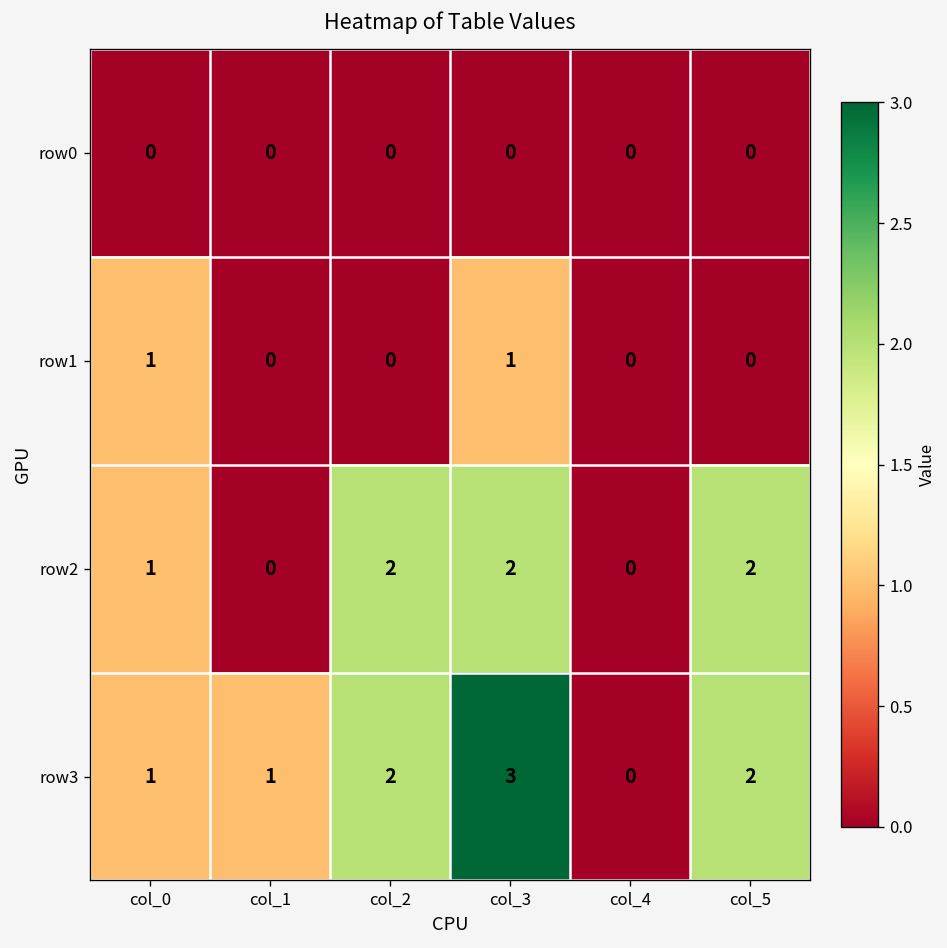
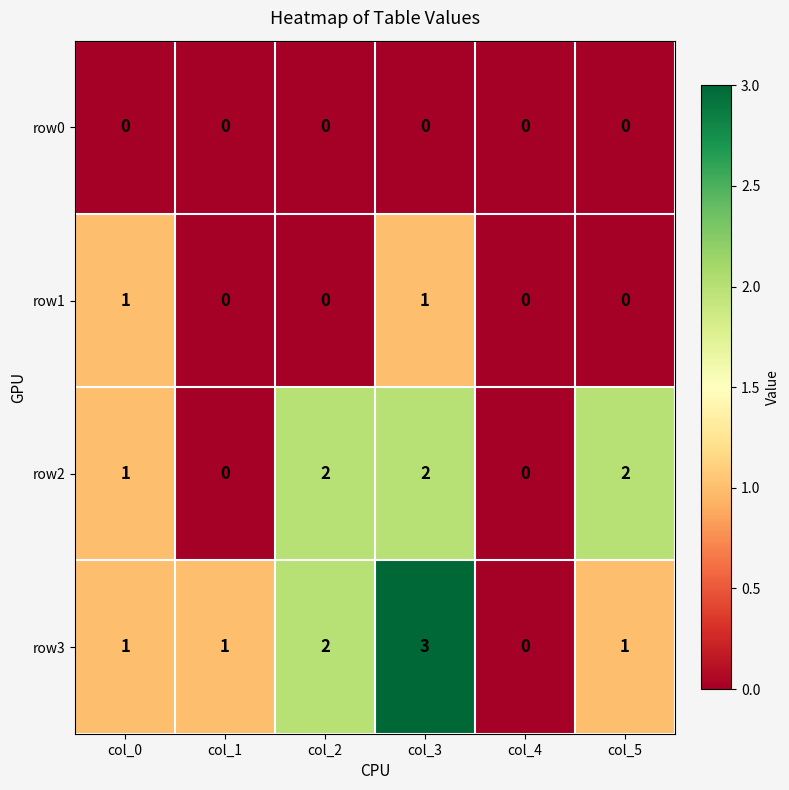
  {
    "row0": {
      "col_0": 0,
      "col_1": 0,
      "col_2": 0,
      "col_3": 0,
      "col_4": 0,
      "col_5": 0
    },
    "row1": {
      "col_0": 1,
      "col_1": 0,
      "col_2": 0,
      "col_3": 1,
      "col_4": 0,
      "col_5": 0
    },
    "row2": {
      "col_0": 1,
      "col_1": 0,
      "col_2": 2,
      "col_3": 2,
      "col_4": 0,
      "col_5": 2
    },
    "row3": {
      "col_0": 1,
      "col_1": 1,
      "col_2": 2,
      "col_3": 3,
      "col_4": 0,
-     "col_5": 2
+     "col_5": 1
    }
  }
